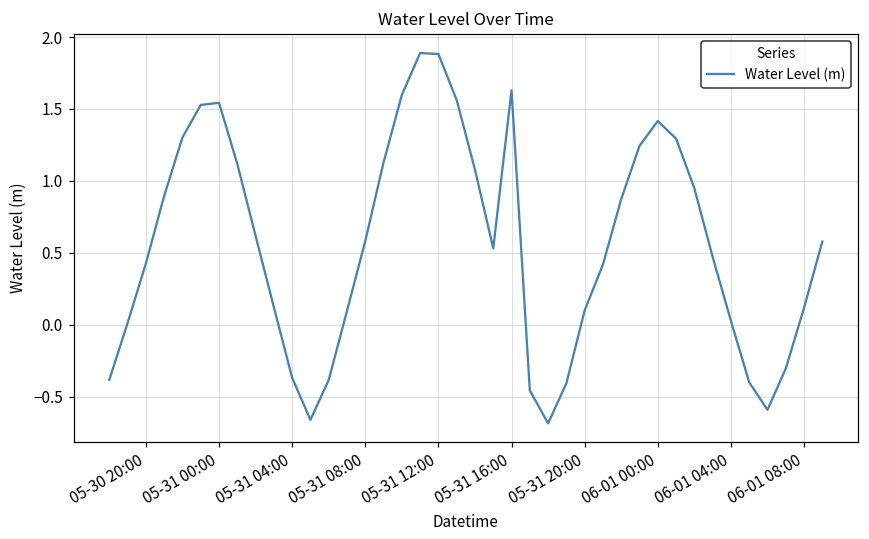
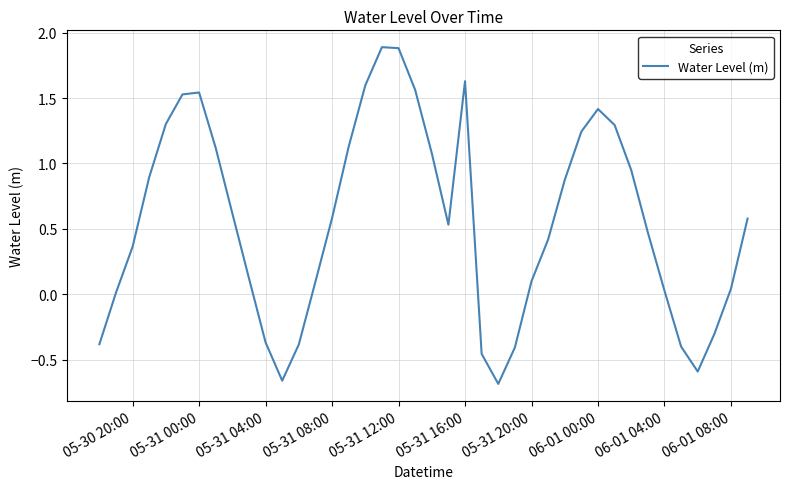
  {
-   "05-30 20:00": 0.43,
+   "05-30 20:00": 0.36,
    "05-31 00:00": 1.54,
    "05-31 04:00": -0.37,
    "05-31 08:00": 0.58,
    "05-31 12:00": 1.88,
    "05-31 16:00": 1.63,
    "05-31 20:00": 0.10,
    "06-01 00:00": 1.42,
    "06-01 04:00": 0.03,
-   "06-01 08:00": 0.12
+   "06-01 08:00": 0.04
  }
